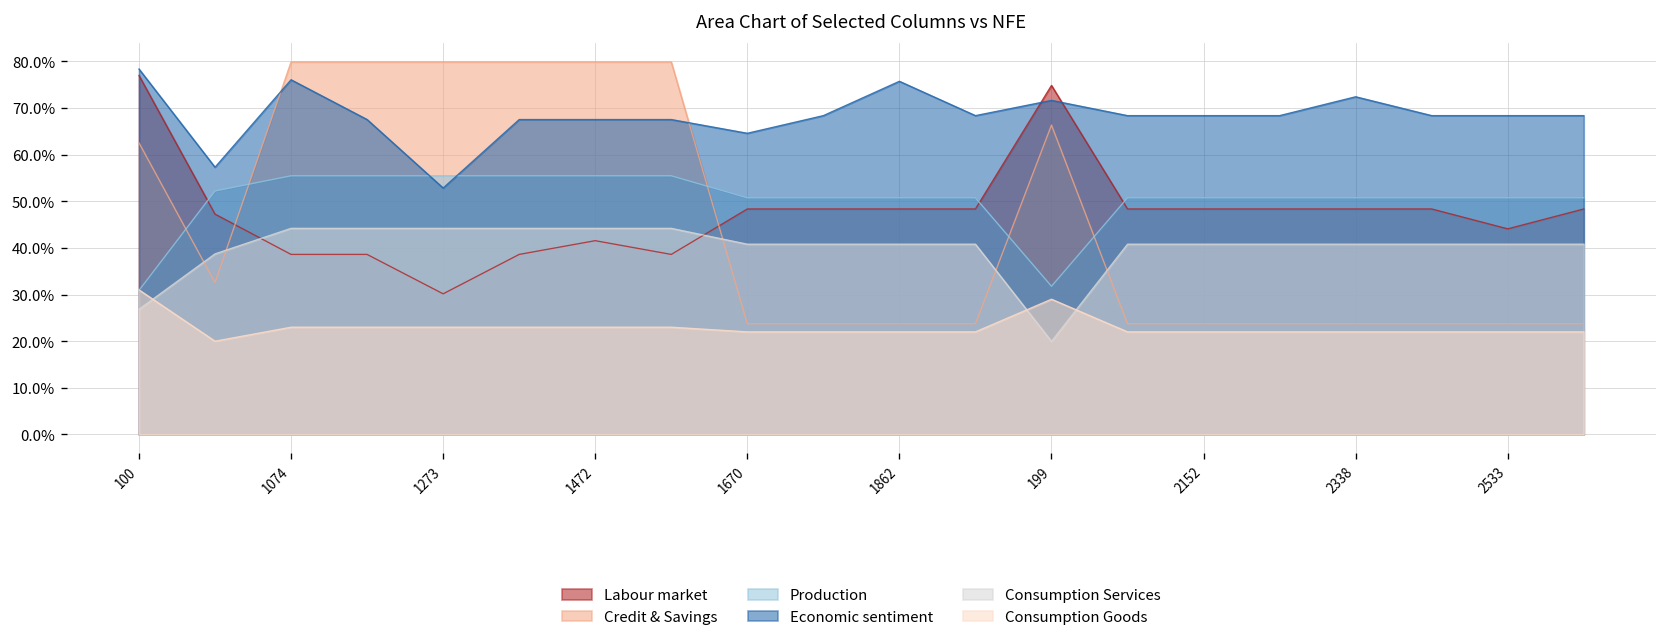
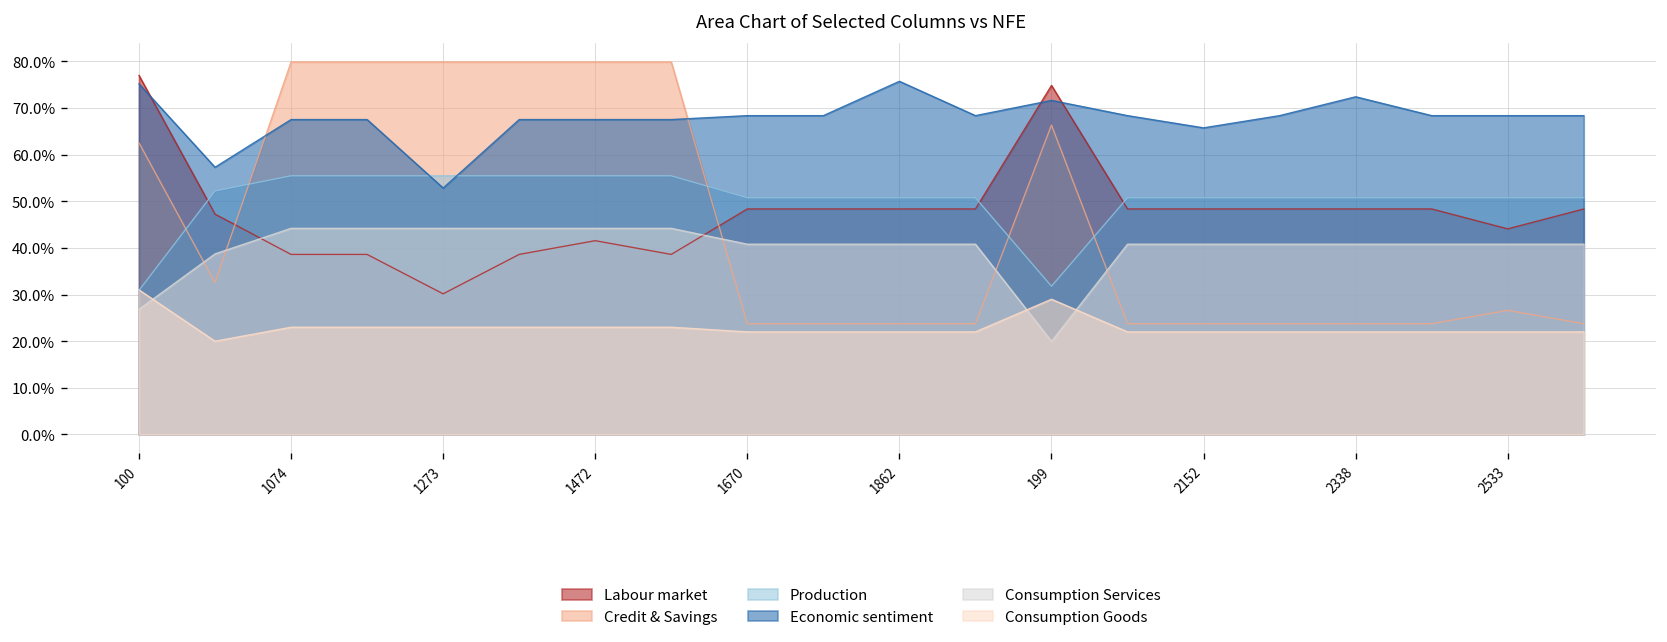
  {
    "Labour market": {
      "100": "77%",
      "1074": "39%",
      "1273": "30%",
      "1472": "42%",
      "1670": "48%",
      "1862": "48%",
      "199": "75%",
      "2152": "48%",
      "2338": "48%",
      "2533": "44%"
    },
    "Credit & Savings": {
      "100": "63%",
      "1074": "80%",
      "1273": "80%",
      "1472": "80%",
      "1670": "24%",
      "1862": "24%",
      "199": "66%",
      "2152": "24%",
      "2338": "24%",
-     "2533": "24%"
+     "2533": "27%"
    },
    "Economic sentiment": {
-     "100": "78%",
-     "1074": "76%",
+     "100": "75%",
+     "1074": "68%",
      "1273": "53%",
      "1472": "68%",
-     "1670": "65%",
+     "1670": "68%",
      "1862": "76%",
      "199": "72%",
-     "2152": "68%",
+     "2152": "66%",
      "2338": "72%",
      "2533": "68%"
    }
  }
